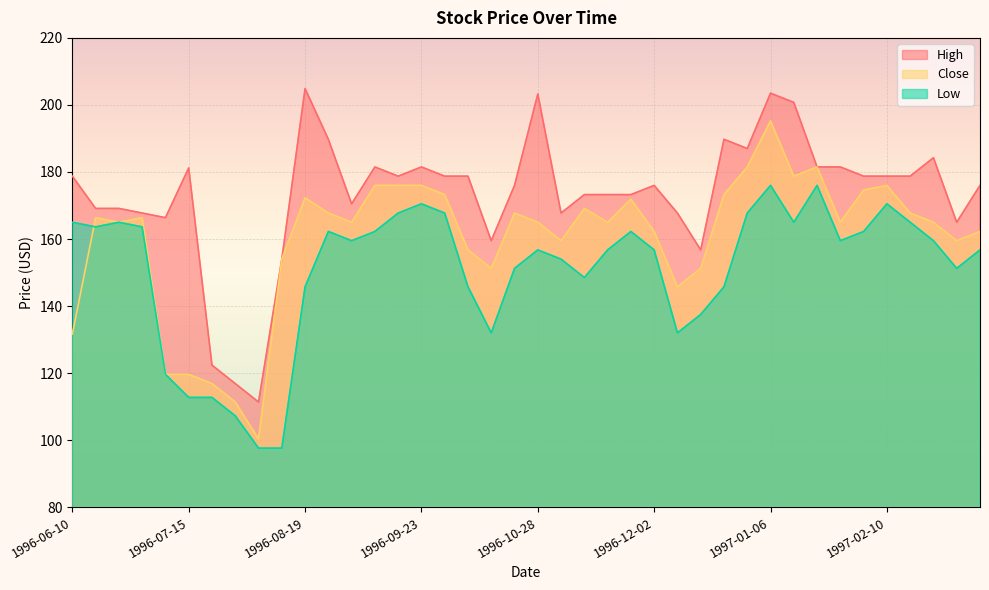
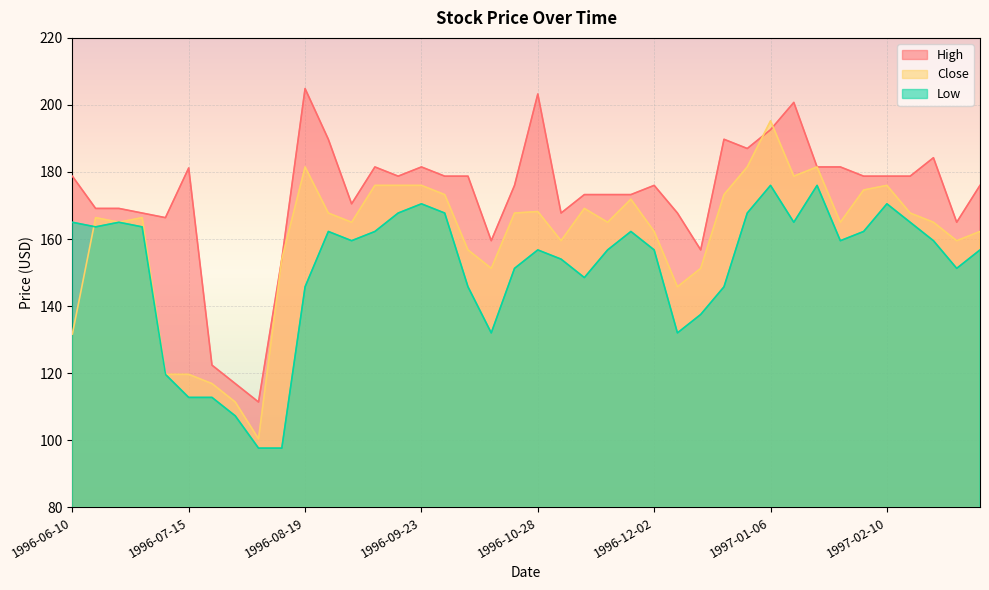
  {
    "High": {
      "1996-06-10": 179,
      "1996-07-15": 181,
      "1996-08-19": 205,
      "1996-09-23": 182,
      "1996-10-28": 203,
      "1996-12-02": 176,
-     "1997-01-06": 204,
+     "1997-01-06": 193,
      "1997-02-10": 179
    },
    "Close": {
      "1996-06-10": 132,
      "1996-07-15": 120,
-     "1996-08-19": 172,
+     "1996-08-19": 182,
      "1996-09-23": 176,
-     "1996-10-28": 165,
+     "1996-10-28": 168,
      "1996-12-02": 162,
      "1997-01-06": 195,
      "1997-02-10": 176
    },
    "Low": {
      "1996-06-10": 165,
      "1996-07-15": 113,
      "1996-08-19": 146,
      "1996-09-23": 171,
      "1996-10-28": 157,
      "1996-12-02": 157,
      "1997-01-06": 176,
      "1997-02-10": 171
    }
  }
